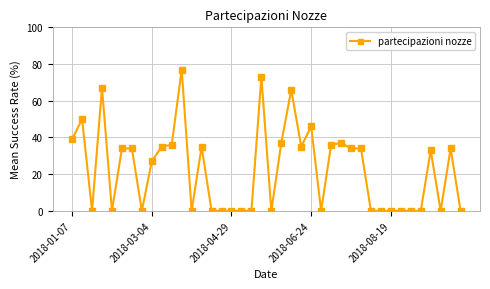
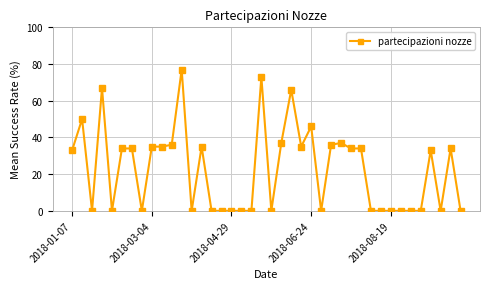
  {
-   "2018-01-07": 39,
-   "2018-03-04": 27,
+   "2018-01-07": 33,
+   "2018-03-04": 35,
    "2018-04-29": 0,
    "2018-06-24": 46,
    "2018-08-19": 0
  }
